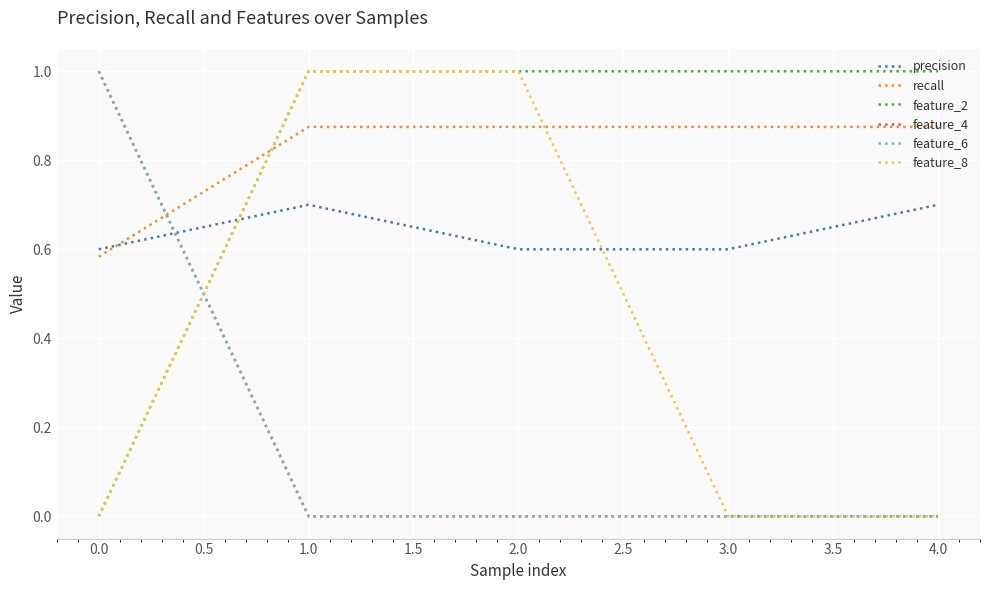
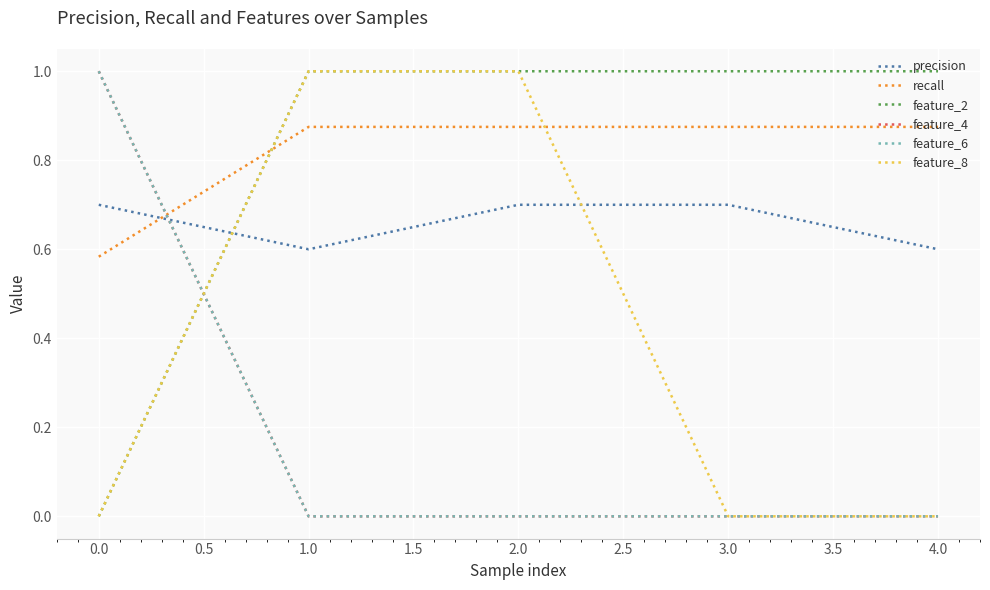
  {
    "precision": {
-     "0.0": 0.6,
-     "1.0": 0.7,
-     "2.0": 0.6,
-     "3.0": 0.6,
-     "4.0": 0.7
+     "0.0": 0.7,
+     "1.0": 0.6,
+     "2.0": 0.7,
+     "3.0": 0.7,
+     "4.0": 0.6
    },
    "recall": {
      "0.0": 0.58,
      "1.0": 0.88,
      "2.0": 0.88,
      "3.0": 0.88,
      "4.0": 0.88
    },
    "feature_2": {
      "3.0": 1.0,
      "4.0": 1.0
    },
    "feature_6": {
      "0.0": 1.0,
      "1.0": 0.0,
      "2.0": 0.0
    }
  }
